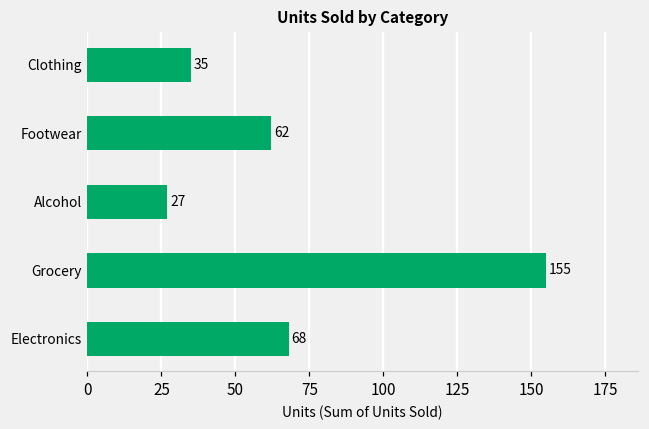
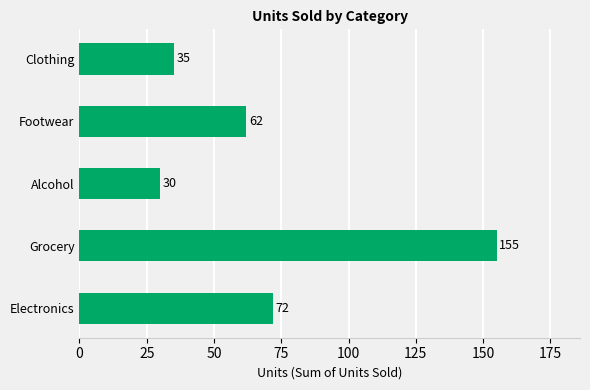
  {
    "Clothing": 35,
    "Footwear": 62,
-   "Alcohol": 27,
+   "Alcohol": 30,
    "Grocery": 155,
-   "Electronics": 68
+   "Electronics": 72
  }
